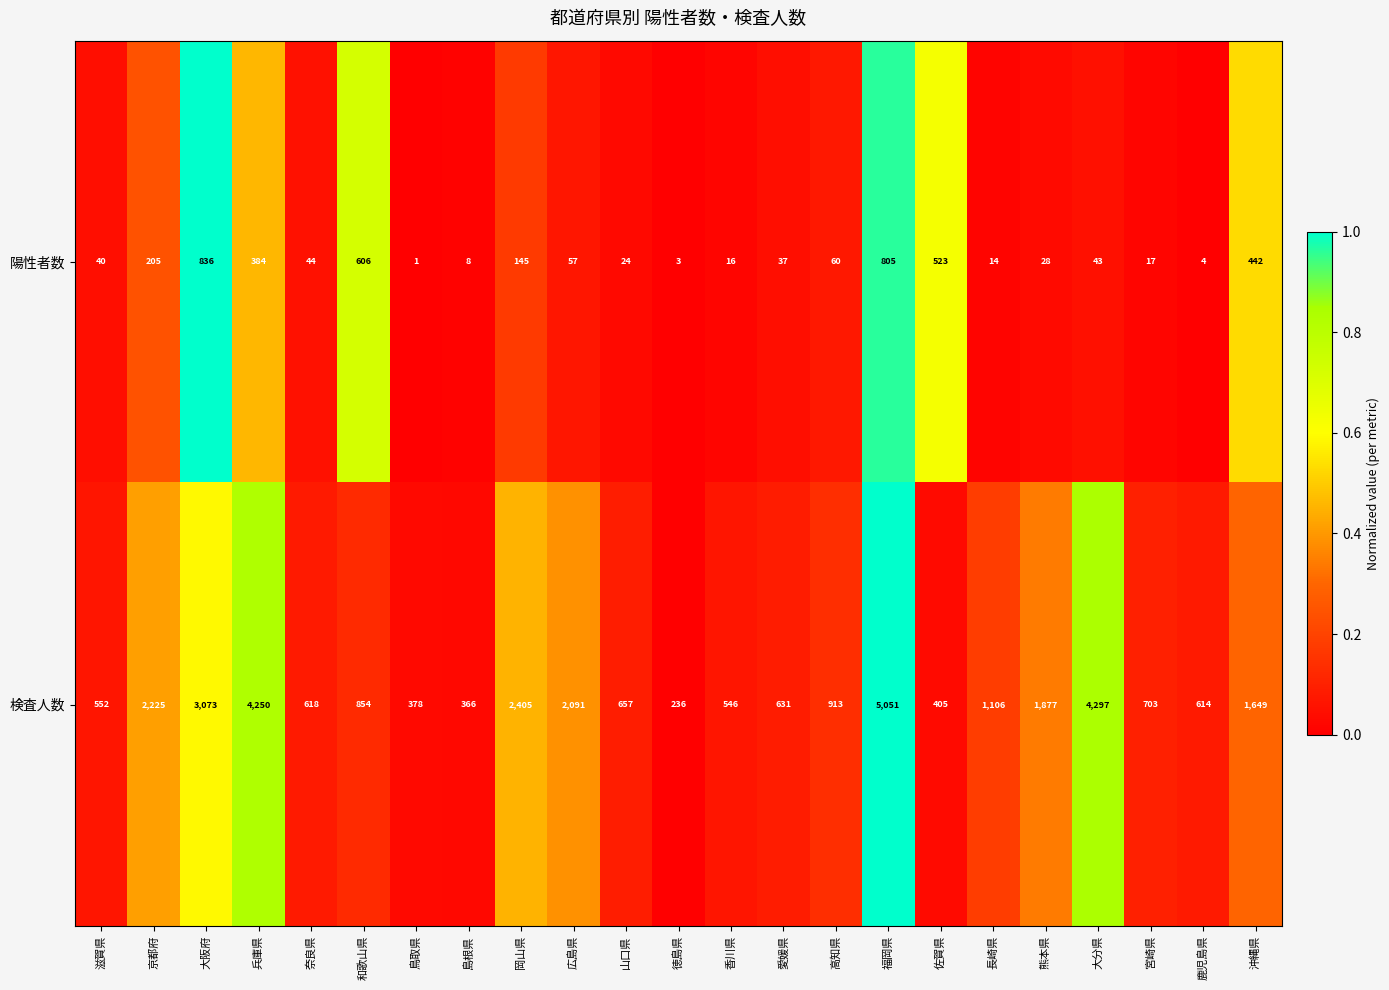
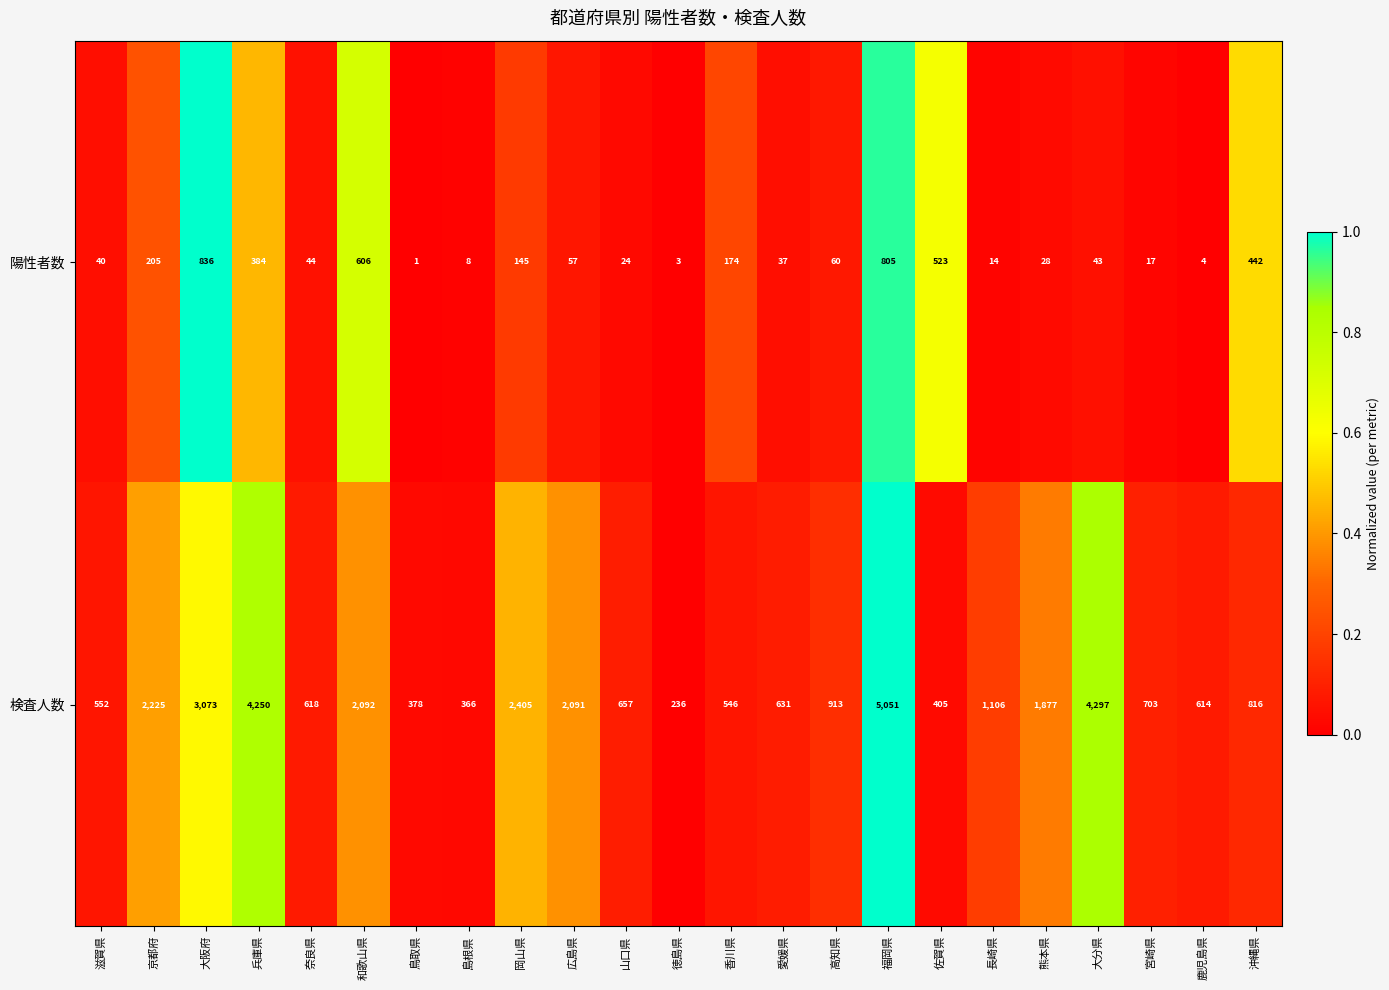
  {
    "陽性者数": {
      "滋賀県": "40",
      "京都府": "205",
      "大阪府": "836",
      "兵庫県": "384",
      "奈良県": "44",
      "和歌山県": "606",
      "鳥取県": "1",
      "島根県": "8",
      "岡山県": "145",
      "広島県": "57",
      "山口県": "24",
      "徳島県": "3",
-     "香川県": "16",
+     "香川県": "174",
      "愛媛県": "37",
      "高知県": "60",
      "福岡県": "805",
      "佐賀県": "523",
      "長崎県": "14",
      "熊本県": "28",
      "大分県": "43",
      "宮崎県": "17",
      "鹿児島県": "4",
      "沖縄県": "442"
    },
    "検査人数": {
      "滋賀県": "552",
      "京都府": "2,225",
      "大阪府": "3,073",
      "兵庫県": "4,250",
      "奈良県": "618",
-     "和歌山県": "854",
+     "和歌山県": "2,092",
      "鳥取県": "378",
      "島根県": "366",
      "岡山県": "2,405",
      "広島県": "2,091",
      "山口県": "657",
      "徳島県": "236",
      "香川県": "546",
      "愛媛県": "631",
      "高知県": "913",
      "福岡県": "5,051",
      "佐賀県": "405",
      "長崎県": "1,106",
      "熊本県": "1,877",
      "大分県": "4,297",
      "宮崎県": "703",
      "鹿児島県": "614",
-     "沖縄県": "1,649"
+     "沖縄県": "816"
    }
  }
